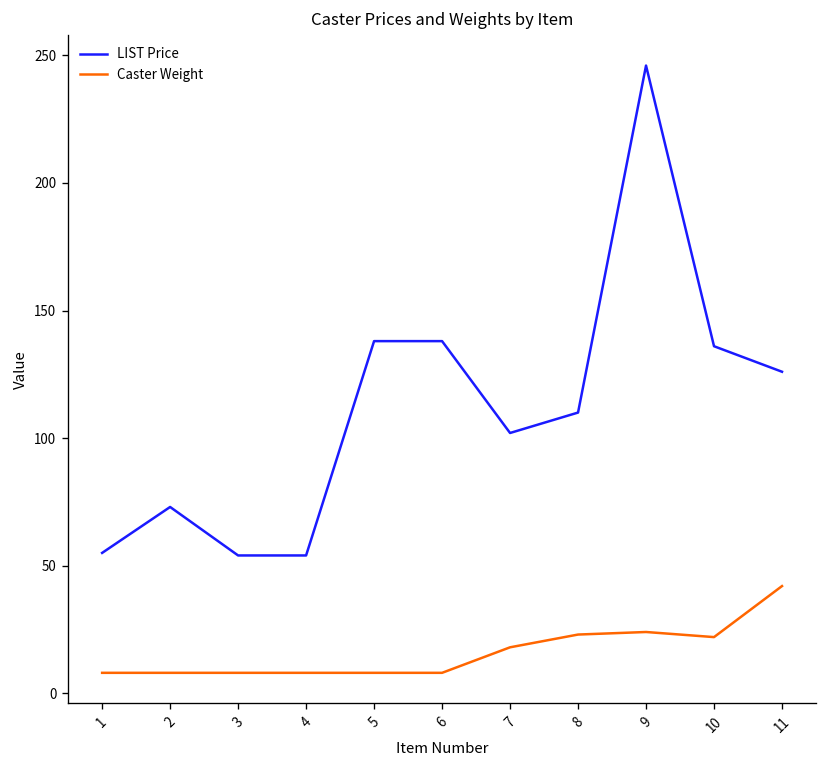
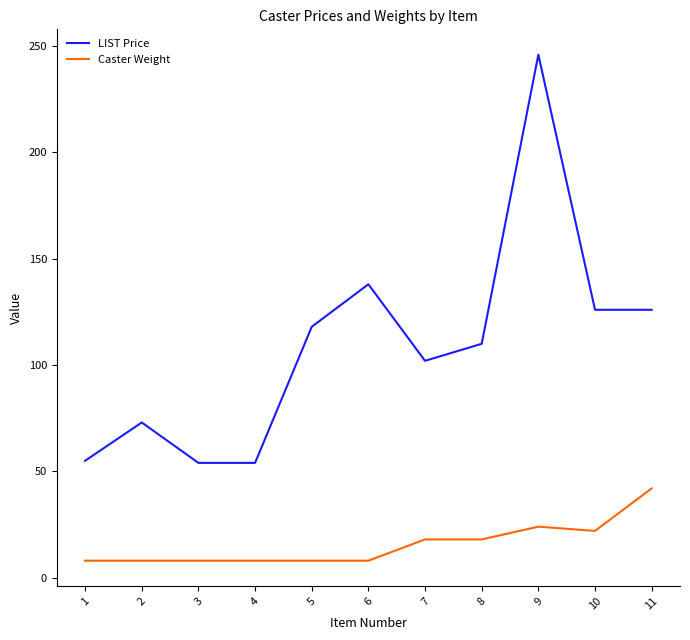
  {
    "LIST Price": {
      "1": 55,
      "2": 73,
      "3": 54,
      "4": 54,
-     "5": 138,
+     "5": 118,
      "6": 138,
      "7": 102,
      "8": 110,
      "9": 246,
-     "10": 136,
+     "10": 126,
      "11": 126
    },
    "Caster Weight": {
      "1": 8,
      "2": 8,
      "3": 8,
      "4": 8,
      "5": 8,
      "6": 8,
      "7": 18,
-     "8": 23,
+     "8": 18,
      "9": 24,
      "10": 22,
      "11": 42
    }
  }
